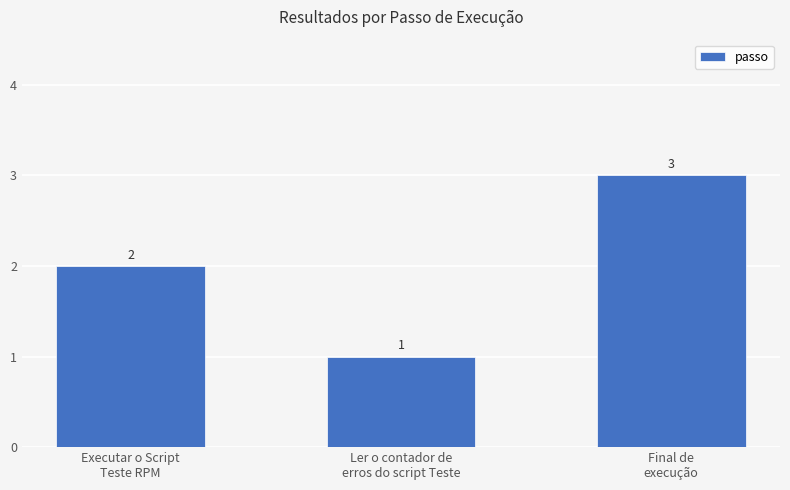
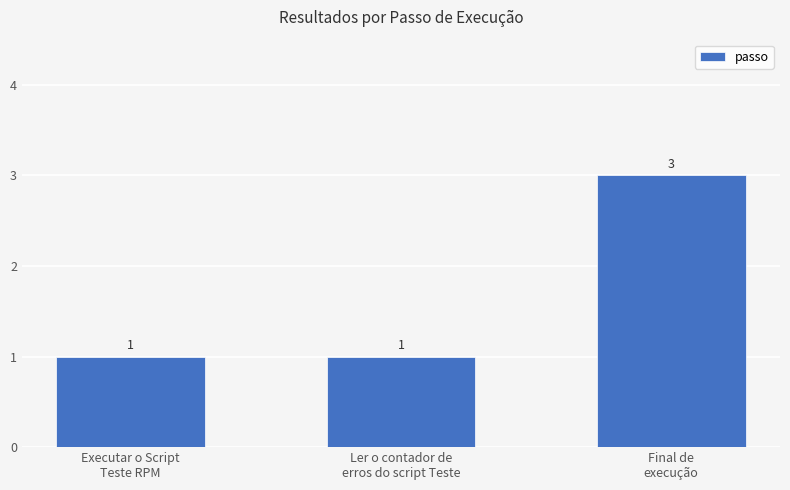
  {
-   "Executar o Script Teste RPM": 2,
+   "Executar o Script Teste RPM": 1,
    "Ler o contador de erros do script Teste": 1,
    "Final de execução": 3
  }
